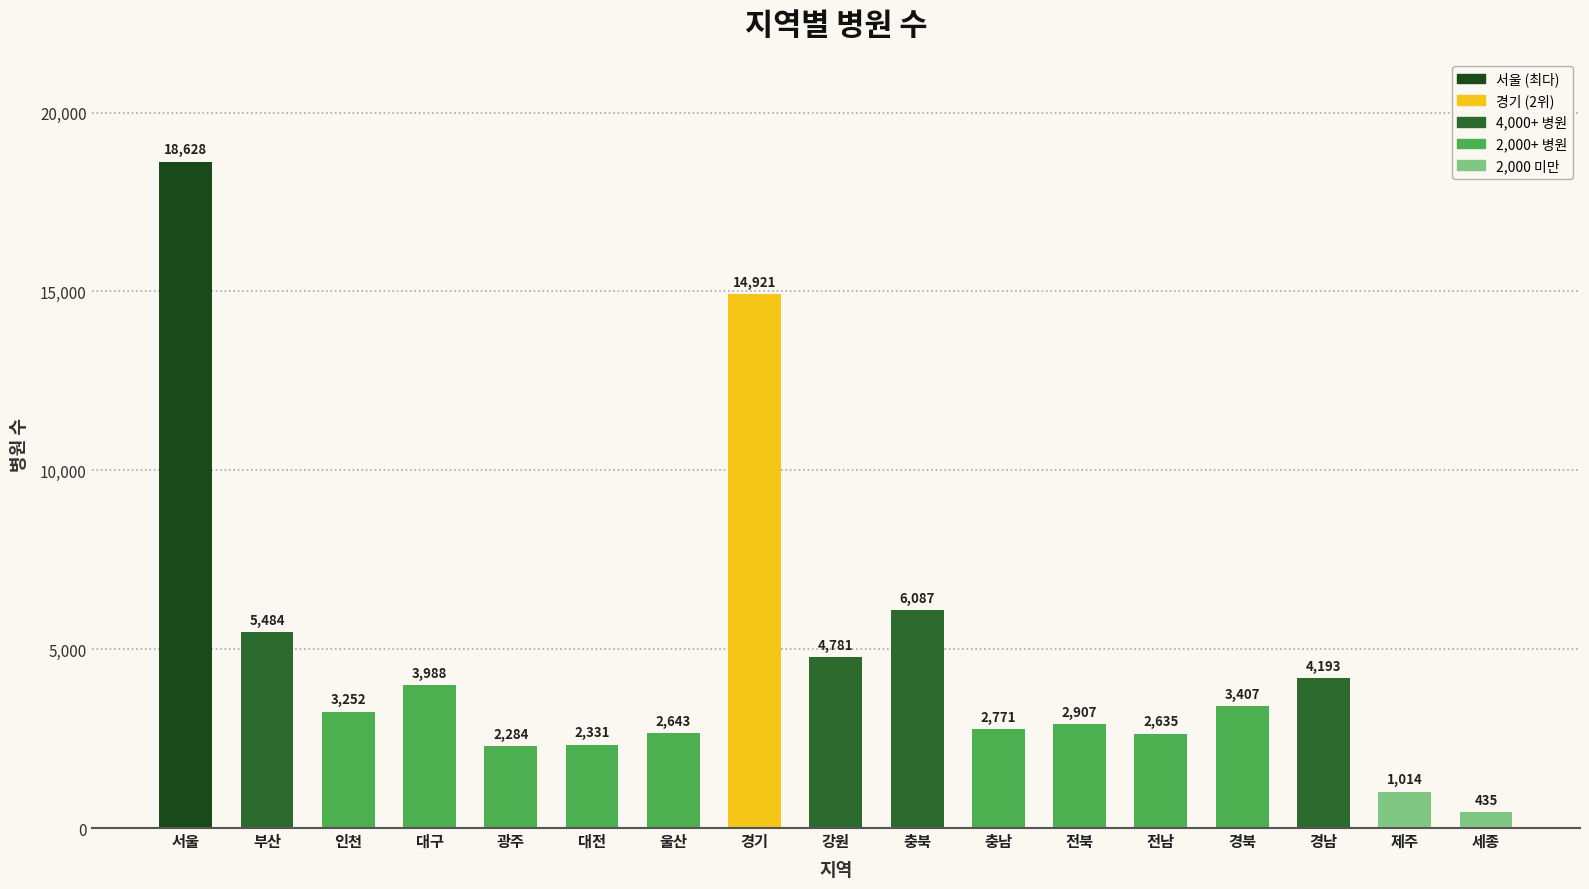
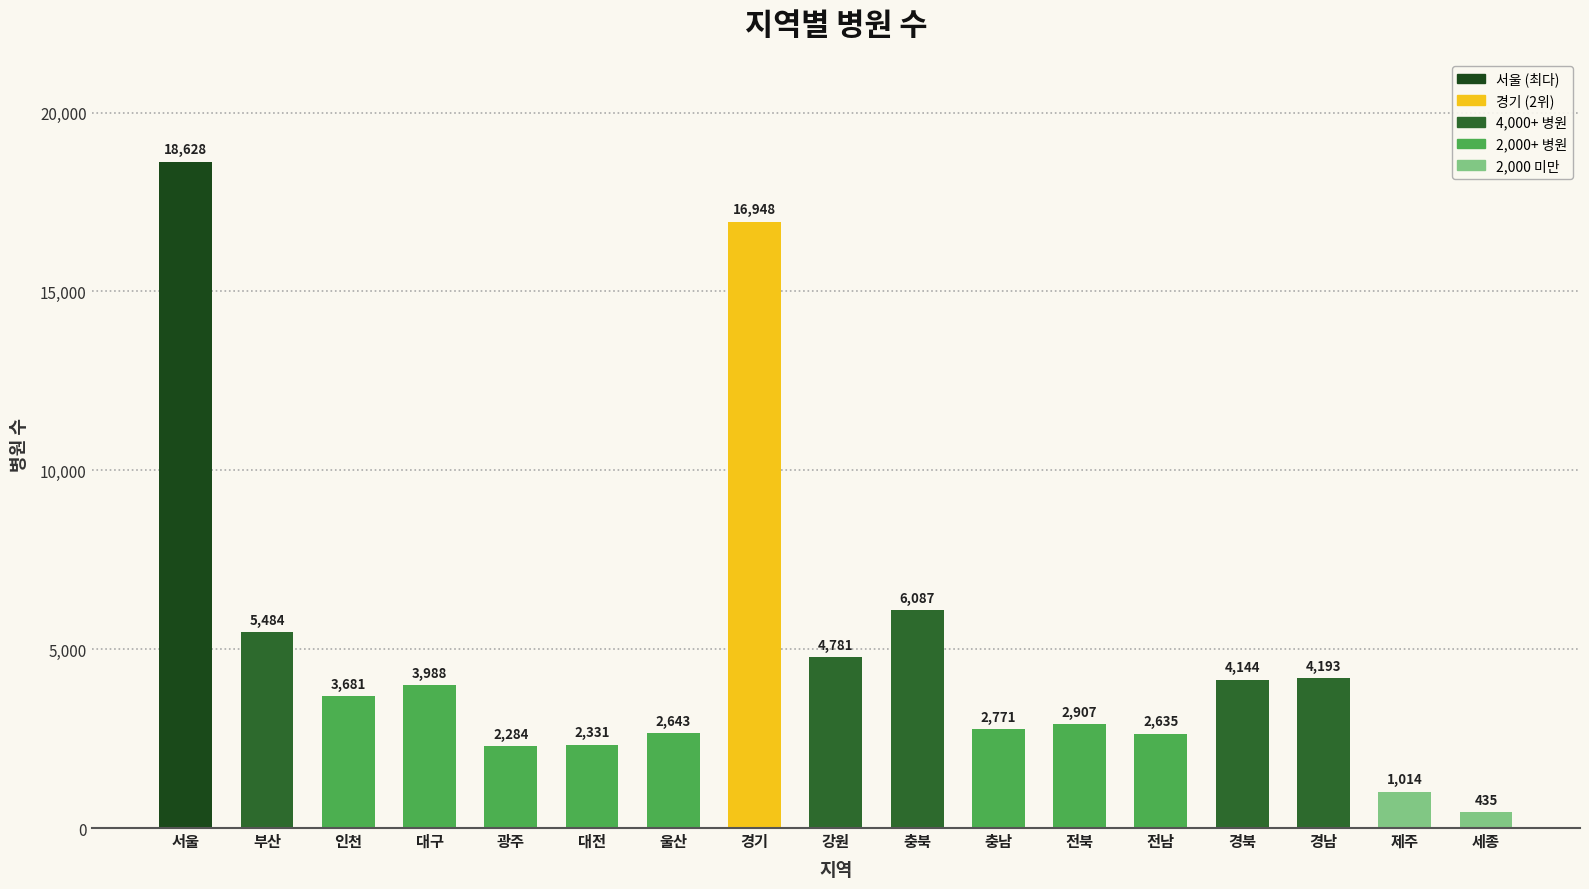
  {
    "서울": "18,628",
    "부산": "5,484",
-   "인천": "3,252",
+   "인천": "3,681",
    "대구": "3,988",
    "광주": "2,284",
    "대전": "2,331",
    "울산": "2,643",
-   "경기": "14,921",
+   "경기": "16,948",
    "강원": "4,781",
    "충북": "6,087",
    "충남": "2,771",
    "전북": "2,907",
    "전남": "2,635",
-   "경북": "3,407",
+   "경북": "4,144",
    "경남": "4,193",
    "제주": "1,014",
    "세종": "435"
  }
